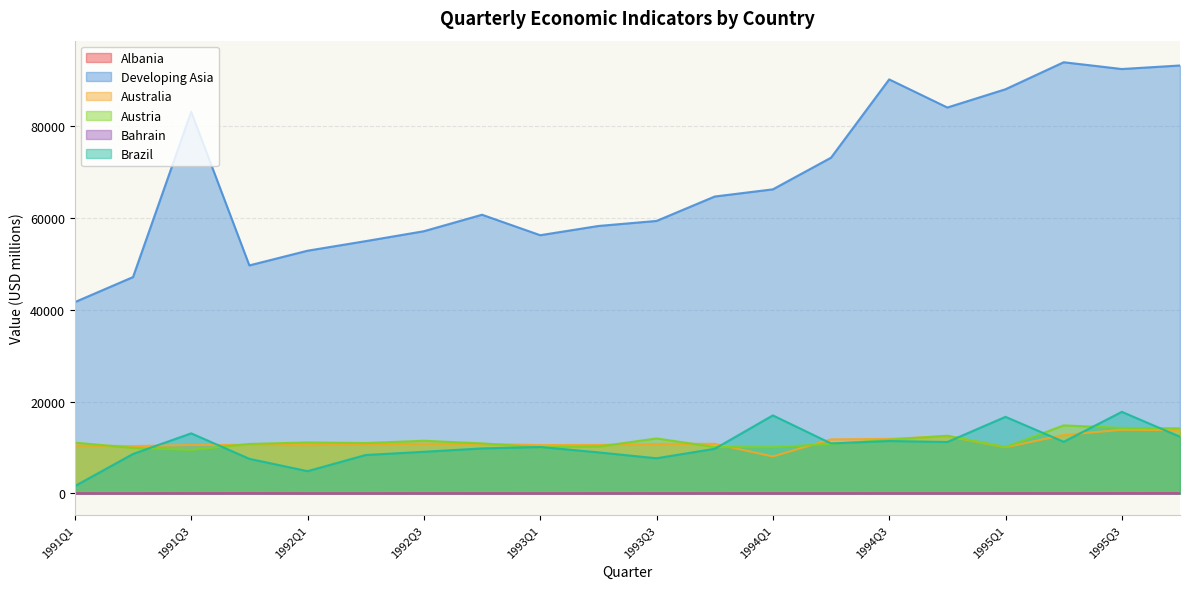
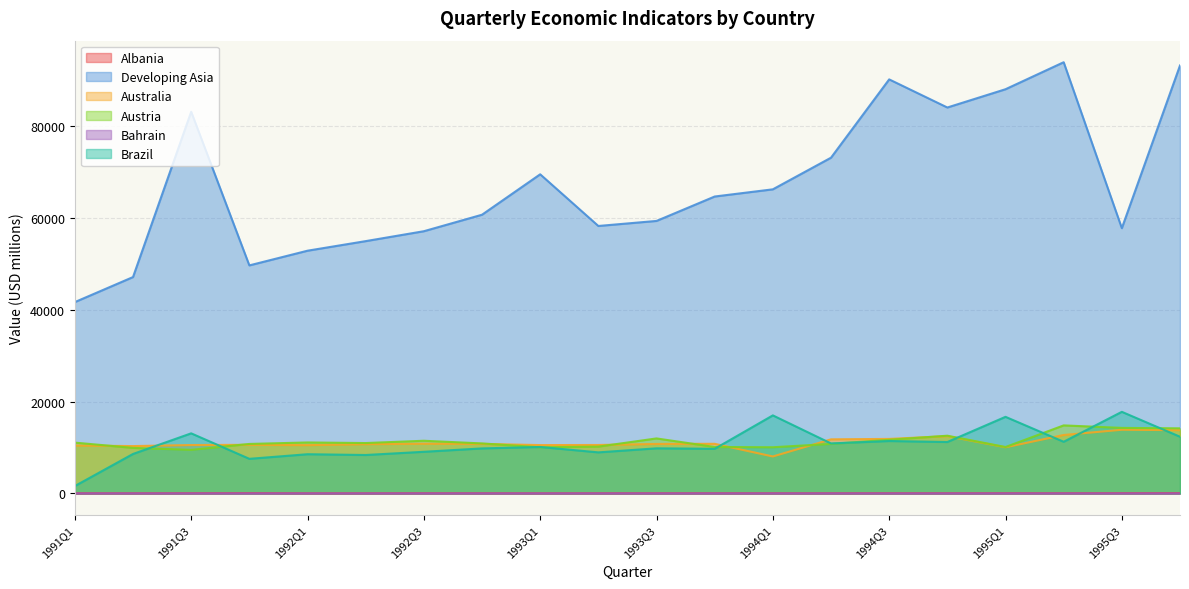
  {
    "Bahrain": {
      "1991Q1": 0,
      "1991Q3": 0,
      "1992Q1": 0,
      "1992Q3": 0,
      "1993Q1": 0,
      "1993Q3": 0,
      "1994Q1": 0,
      "1994Q3": 0,
      "1995Q1": 0,
      "1995Q3": 0
    },
    "Developing Asia": {
      "1991Q1": 42000,
      "1992Q1": 53000,
      "1992Q3": 57000,
-     "1993Q1": 56000,
+     "1993Q1": 69000,
      "1993Q3": 59000,
      "1994Q1": 66000,
      "1994Q3": 90000,
      "1995Q1": 88000,
-     "1995Q3": 92000
+     "1995Q3": 58000
    },
    "Australia": {
      "1991Q1": 10000,
      "1991Q3": 11000,
      "1992Q1": 11000,
      "1992Q3": 11000,
      "1993Q3": 11000,
      "1994Q1": 8000
    },
    "Austria": {
      "1991Q1": 11000,
      "1991Q3": 9000,
      "1992Q1": 11000,
      "1992Q3": 11000,
      "1993Q3": 12000,
      "1994Q1": 10000
    },
    "Brazil": {
      "1991Q1": 2000,
      "1991Q3": 13000,
-     "1992Q1": 5000,
+     "1992Q1": 9000,
      "1992Q3": 9000,
-     "1993Q3": 8000,
+     "1993Q3": 10000,
      "1994Q1": 17000,
      "1995Q1": 17000,
      "1995Q3": 18000
    }
  }
